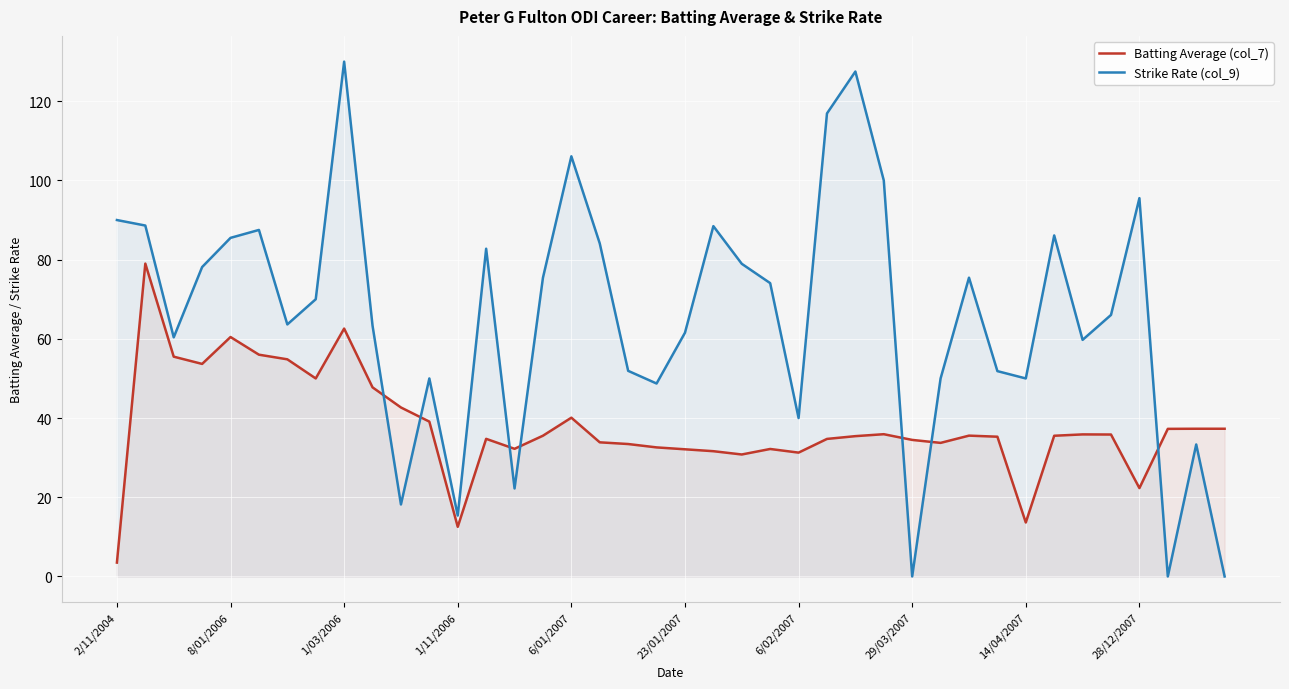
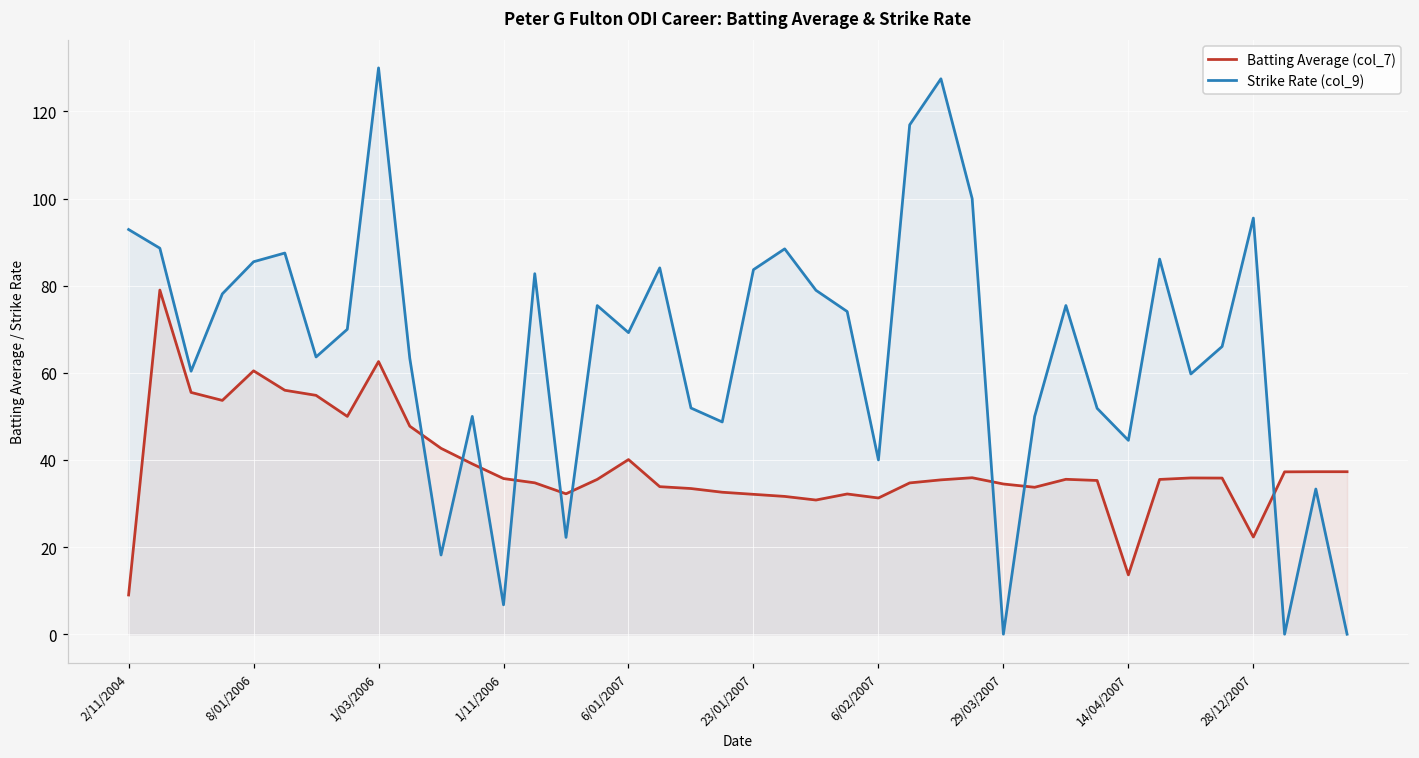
  {
    "Batting Average (col_7)": {
-     "2/11/2004": 4,
+     "2/11/2004": 9,
      "8/01/2006": 60,
      "1/03/2006": 63,
-     "1/11/2006": 13,
+     "1/11/2006": 36,
      "6/01/2007": 40,
      "23/01/2007": 32,
      "6/02/2007": 31,
      "29/03/2007": 34,
      "14/04/2007": 14,
      "28/12/2007": 22
    },
    "Strike Rate (col_9)": {
-     "2/11/2004": 90,
+     "2/11/2004": 93,
      "8/01/2006": 86,
      "1/03/2006": 130,
-     "1/11/2006": 15,
-     "6/01/2007": 106,
-     "23/01/2007": 62,
+     "1/11/2006": 7,
+     "6/01/2007": 69,
+     "23/01/2007": 84,
      "6/02/2007": 40,
      "29/03/2007": 0,
-     "14/04/2007": 50,
+     "14/04/2007": 45,
      "28/12/2007": 96
    }
  }
